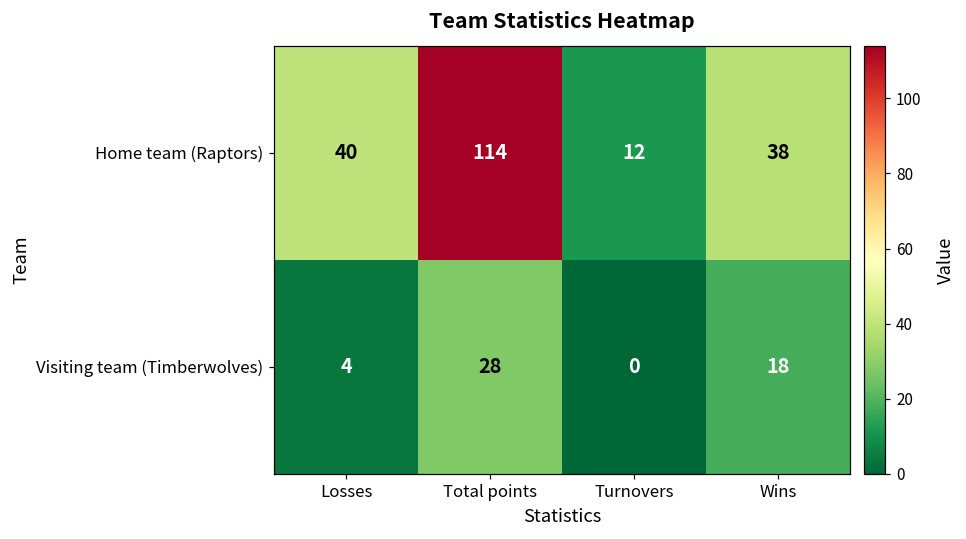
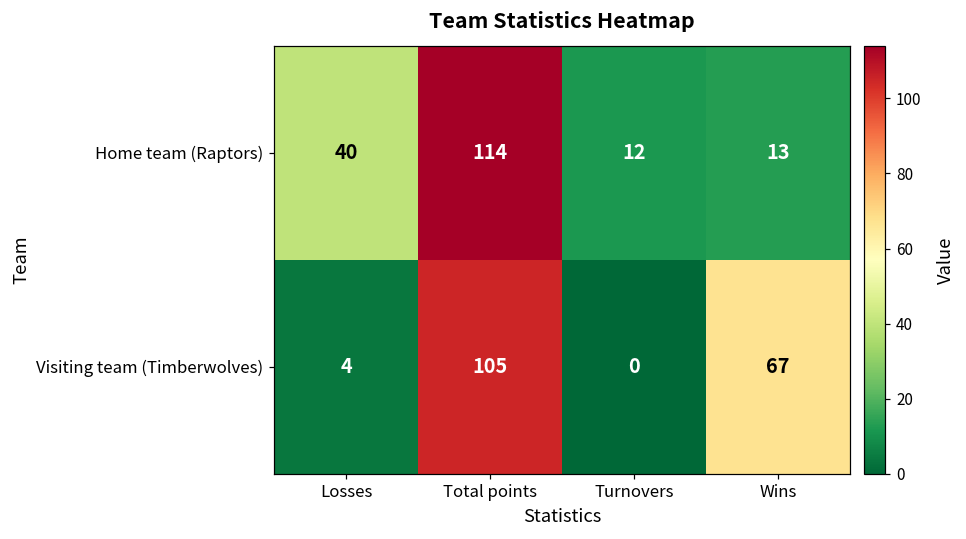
  {
    "Home team (Raptors)": {
      "Losses": 40,
      "Total points": 114,
      "Turnovers": 12,
-     "Wins": 38
+     "Wins": 13
    },
    "Visiting team (Timberwolves)": {
      "Losses": 4,
-     "Total points": 28,
+     "Total points": 105,
      "Turnovers": 0,
-     "Wins": 18
+     "Wins": 67
    }
  }
